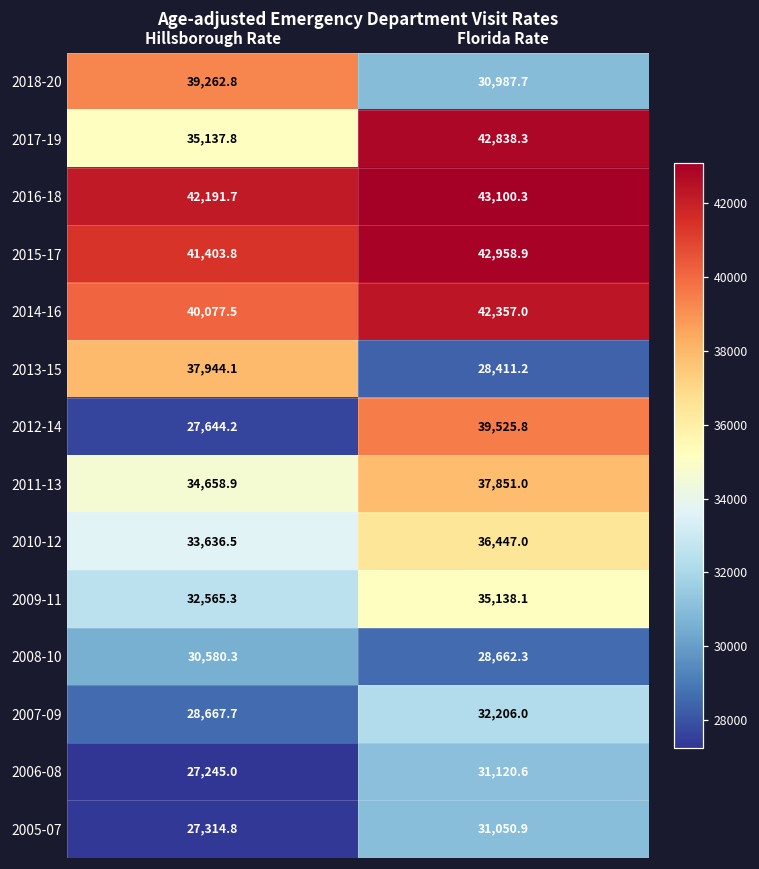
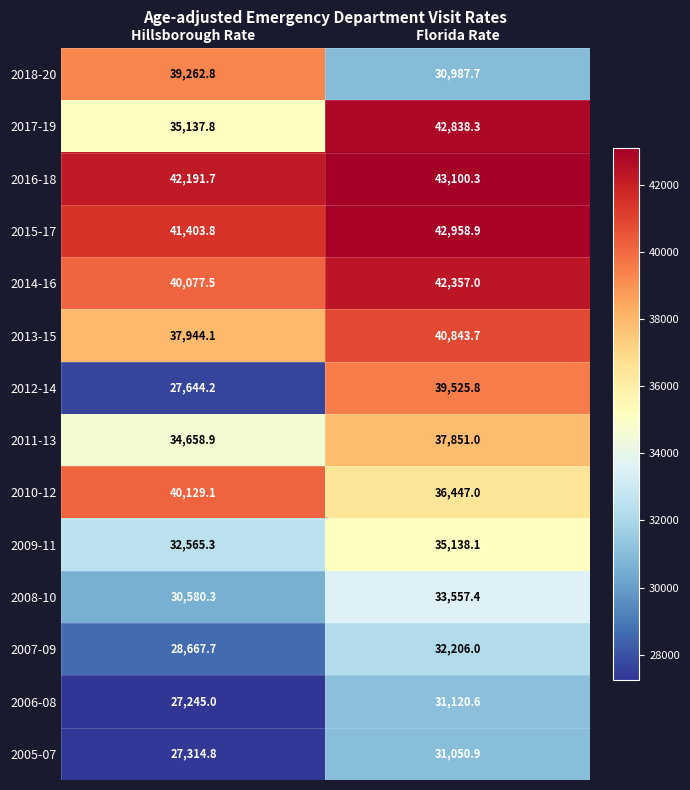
  {
    "2018-20": {
      "Hillsborough Rate": "39,262.8",
      "Florida Rate": "30,987.7"
    },
    "2017-19": {
      "Hillsborough Rate": "35,137.8",
      "Florida Rate": "42,838.3"
    },
    "2016-18": {
      "Hillsborough Rate": "42,191.7",
      "Florida Rate": "43,100.3"
    },
    "2015-17": {
      "Hillsborough Rate": "41,403.8",
      "Florida Rate": "42,958.9"
    },
    "2014-16": {
      "Hillsborough Rate": "40,077.5",
      "Florida Rate": "42,357.0"
    },
    "2013-15": {
      "Hillsborough Rate": "37,944.1",
-     "Florida Rate": "28,411.2"
+     "Florida Rate": "40,843.7"
    },
    "2012-14": {
      "Hillsborough Rate": "27,644.2",
      "Florida Rate": "39,525.8"
    },
    "2011-13": {
      "Hillsborough Rate": "34,658.9",
      "Florida Rate": "37,851.0"
    },
    "2010-12": {
-     "Hillsborough Rate": "33,636.5",
+     "Hillsborough Rate": "40,129.1",
      "Florida Rate": "36,447.0"
    },
    "2009-11": {
      "Hillsborough Rate": "32,565.3",
      "Florida Rate": "35,138.1"
    },
    "2008-10": {
      "Hillsborough Rate": "30,580.3",
-     "Florida Rate": "28,662.3"
+     "Florida Rate": "33,557.4"
    },
    "2007-09": {
      "Hillsborough Rate": "28,667.7",
      "Florida Rate": "32,206.0"
    },
    "2006-08": {
      "Hillsborough Rate": "27,245.0",
      "Florida Rate": "31,120.6"
    },
    "2005-07": {
      "Hillsborough Rate": "27,314.8",
      "Florida Rate": "31,050.9"
    }
  }
